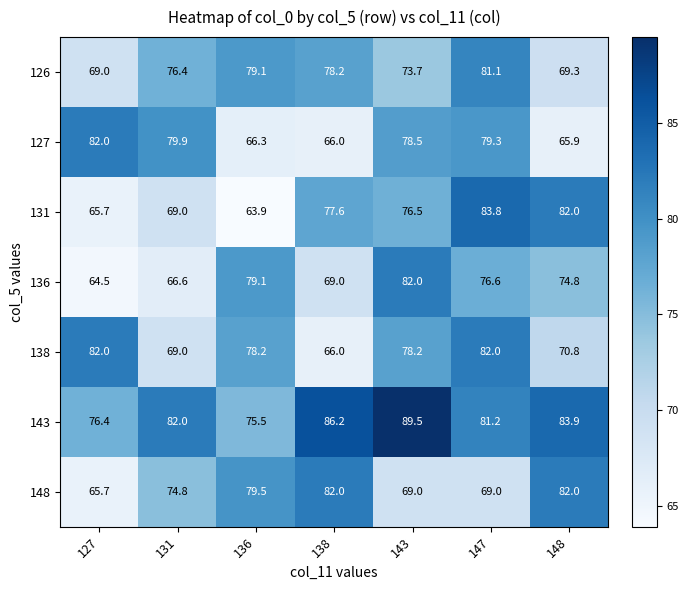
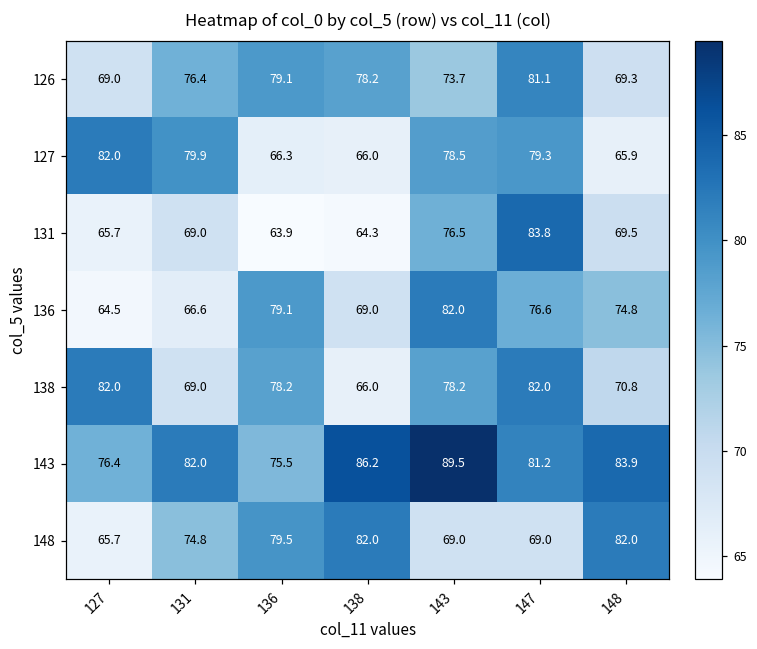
  {
    "126": {
      "127": 69.0,
      "131": 76.4,
      "136": 79.1,
      "138": 78.2,
      "143": 73.7,
      "147": 81.1,
      "148": 69.3
    },
    "127": {
      "127": 82.0,
      "131": 79.9,
      "136": 66.3,
      "138": 66.0,
      "143": 78.5,
      "147": 79.3,
      "148": 65.9
    },
    "131": {
      "127": 65.7,
      "131": 69.0,
      "136": 63.9,
-     "138": 77.6,
+     "138": 64.3,
      "143": 76.5,
      "147": 83.8,
-     "148": 82.0
+     "148": 69.5
    },
    "136": {
      "127": 64.5,
      "131": 66.6,
      "136": 79.1,
      "138": 69.0,
      "143": 82.0,
      "147": 76.6,
      "148": 74.8
    },
    "138": {
      "127": 82.0,
      "131": 69.0,
      "136": 78.2,
      "138": 66.0,
      "143": 78.2,
      "147": 82.0,
      "148": 70.8
    },
    "143": {
      "127": 76.4,
      "131": 82.0,
      "136": 75.5,
      "138": 86.2,
      "143": 89.5,
      "147": 81.2,
      "148": 83.9
    },
    "148": {
      "127": 65.7,
      "131": 74.8,
      "136": 79.5,
      "138": 82.0,
      "143": 69.0,
      "147": 69.0,
      "148": 82.0
    }
  }
